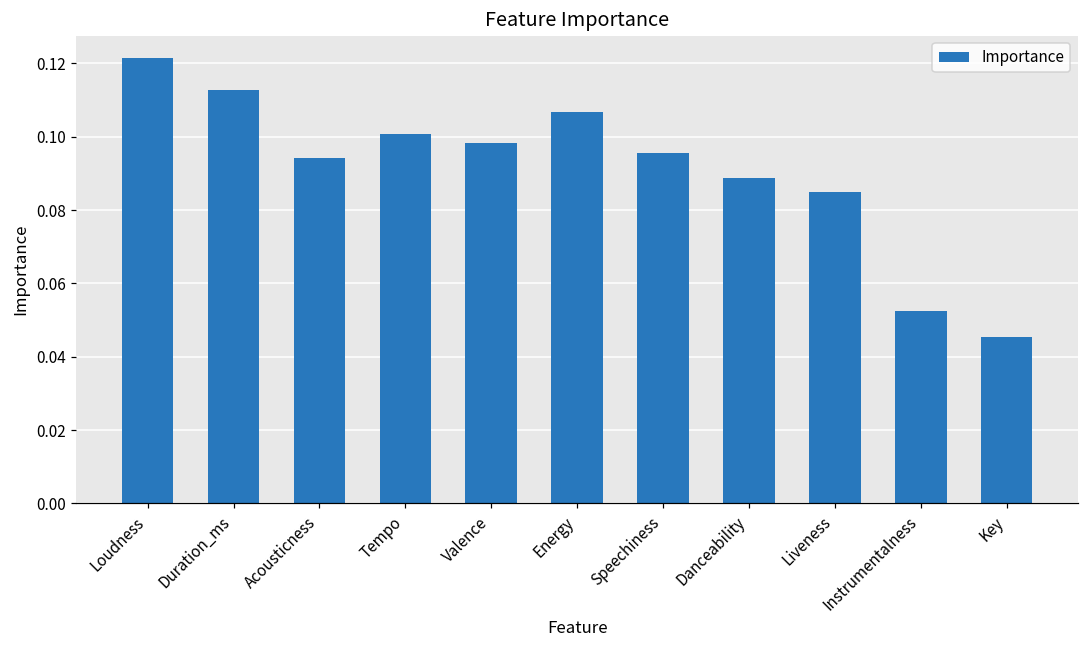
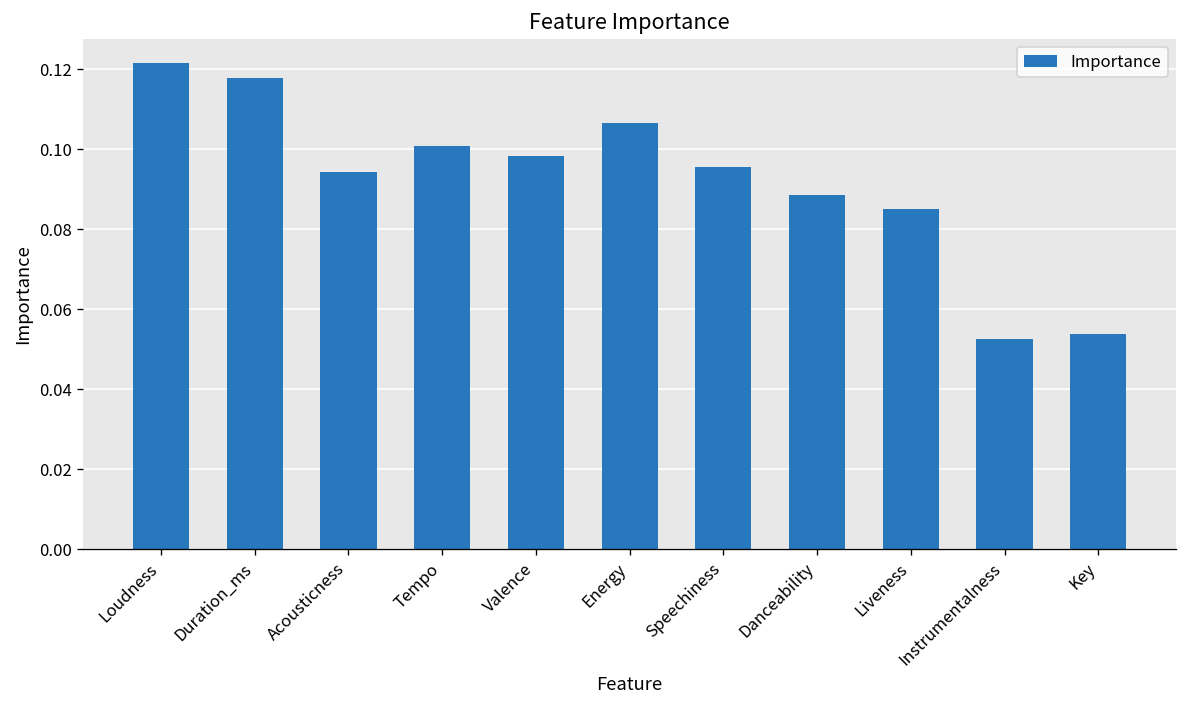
  {
    "Loudness": 0.122,
-   "Duration_ms": 0.113,
+   "Duration_ms": 0.118,
    "Acousticness": 0.094,
    "Tempo": 0.101,
    "Valence": 0.098,
    "Energy": 0.107,
    "Speechiness": 0.096,
    "Danceability": 0.089,
    "Liveness": 0.085,
    "Instrumentalness": 0.052,
-   "Key": 0.046
+   "Key": 0.054
  }
